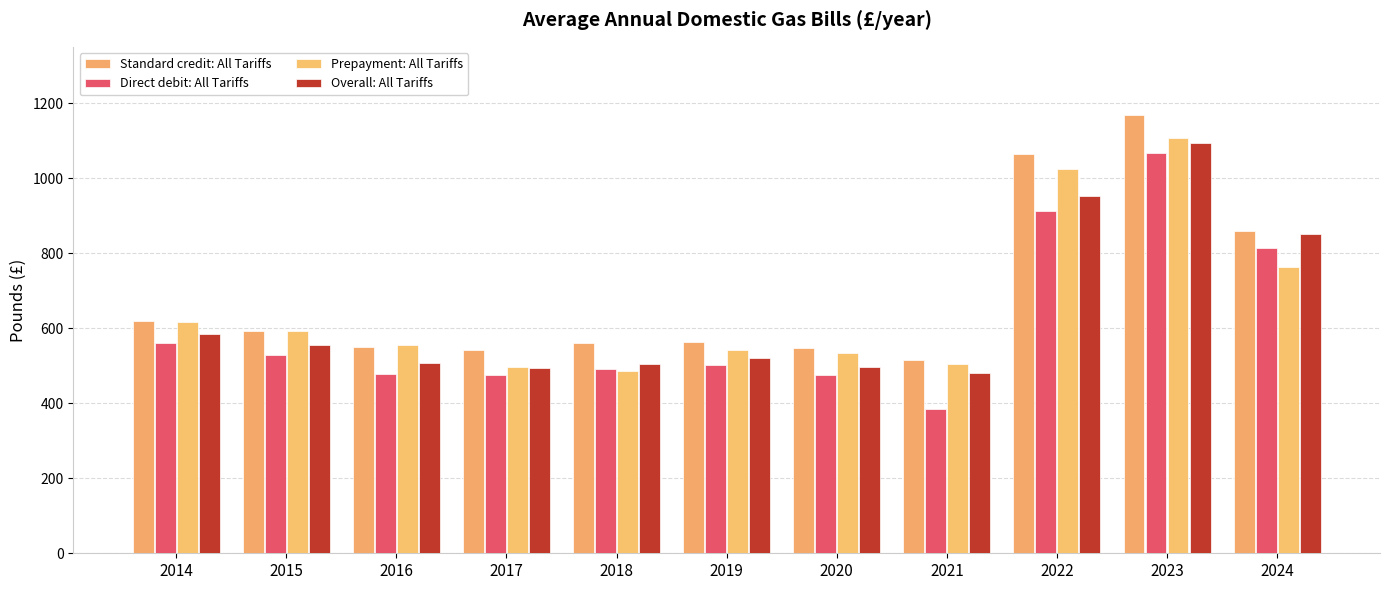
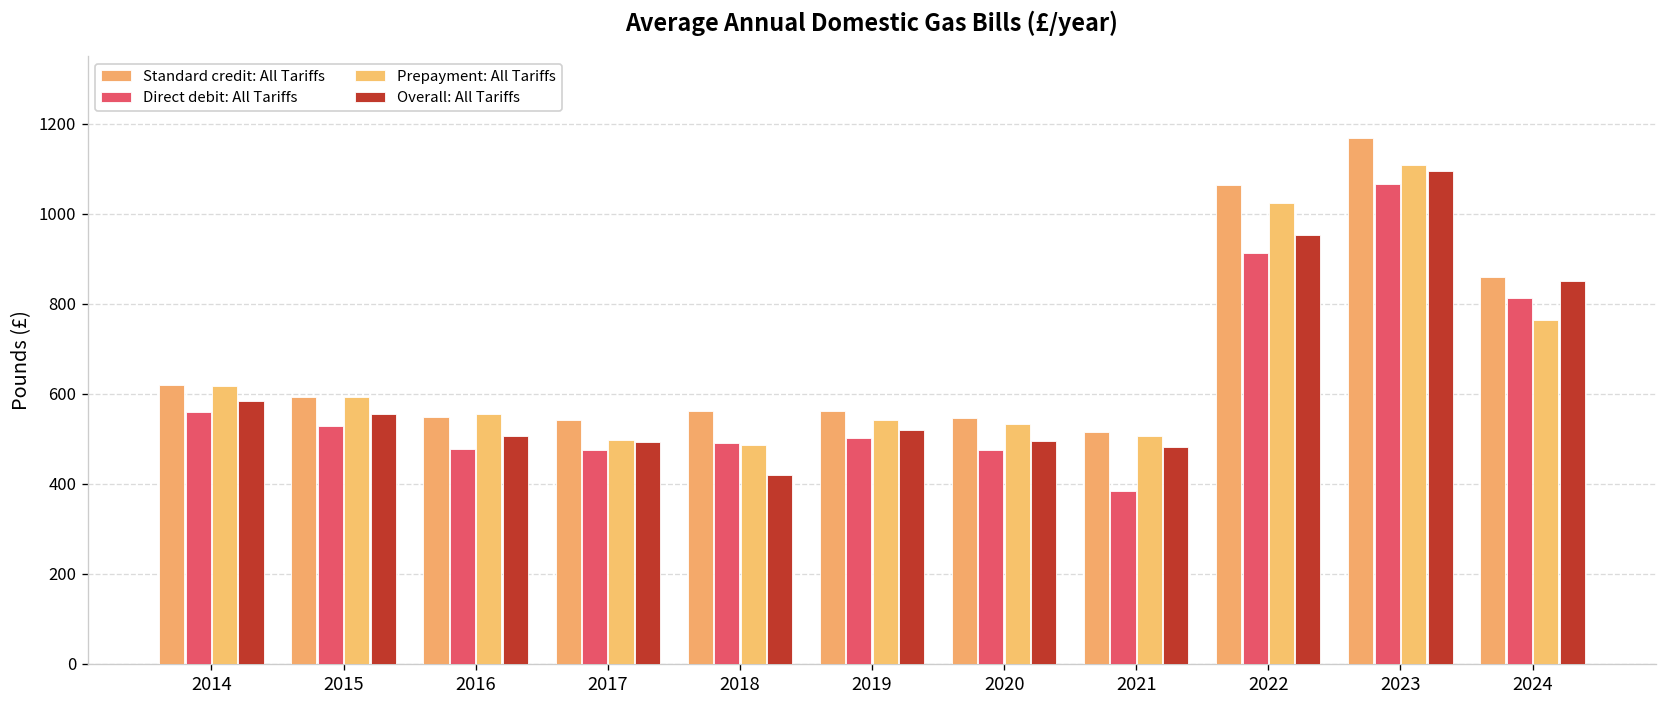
  {
    "Direct debit: All Tariffs": {
      "2014": 560,
      "2015": 530,
      "2016": 480,
      "2017": 480,
      "2018": 490,
      "2019": 500,
      "2020": 470,
      "2021": 380,
      "2022": 910,
      "2023": 1070,
      "2024": 810
    },
    "Overall: All Tariffs": {
      "2014": 580,
      "2015": 550,
      "2016": 510,
      "2017": 490,
-     "2018": 500,
+     "2018": 420,
      "2019": 520,
      "2020": 500,
      "2021": 480,
      "2022": 950,
      "2023": 1090,
      "2024": 850
    }
  }
